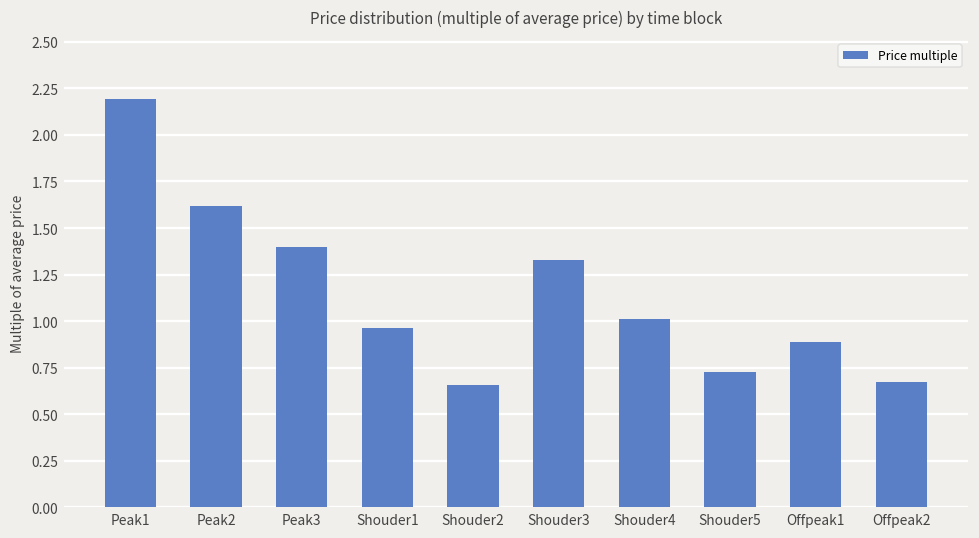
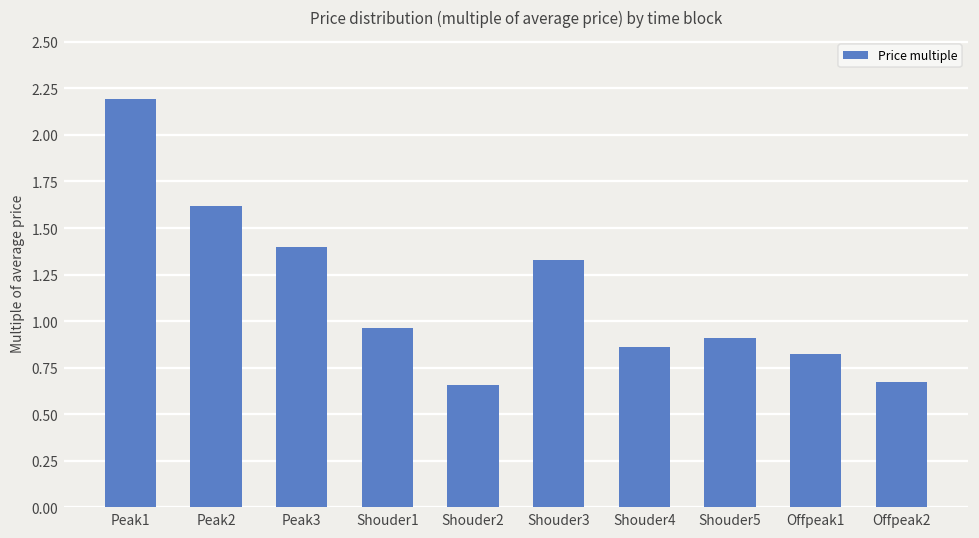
  {
    "Peak1": 2.19,
    "Peak2": 1.62,
    "Peak3": 1.40,
    "Shouder1": 0.97,
    "Shouder2": 0.66,
    "Shouder3": 1.33,
-   "Shouder4": 1.01,
-   "Shouder5": 0.73,
-   "Offpeak1": 0.89,
+   "Shouder4": 0.86,
+   "Shouder5": 0.91,
+   "Offpeak1": 0.83,
    "Offpeak2": 0.67
  }
